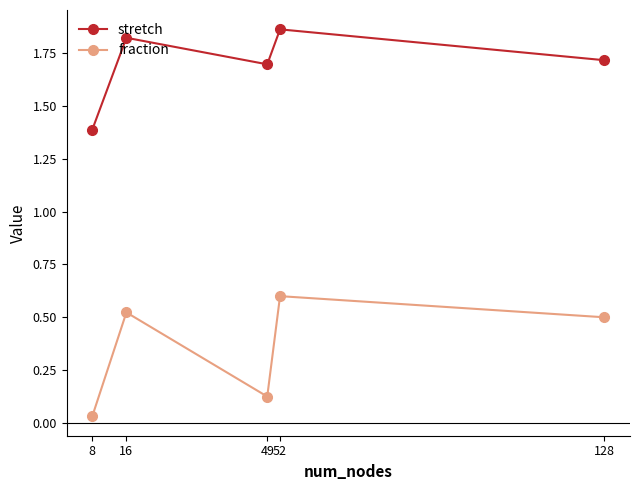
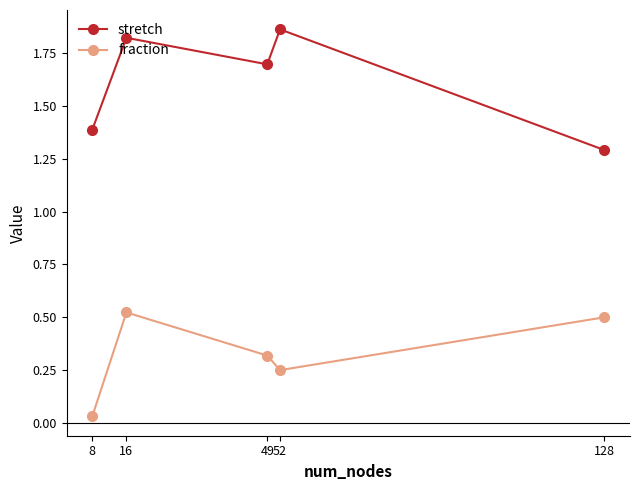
  {
    "stretch": {
      "8": 1.39,
      "16": 1.82,
      "49": 1.70,
      "52": 1.86,
-     "128": 1.72
+     "128": 1.29
    },
    "fraction": {
      "8": 0.03,
      "16": 0.52,
-     "49": 0.13,
-     "52": 0.60,
+     "49": 0.32,
+     "52": 0.25,
      "128": 0.50
    }
  }
